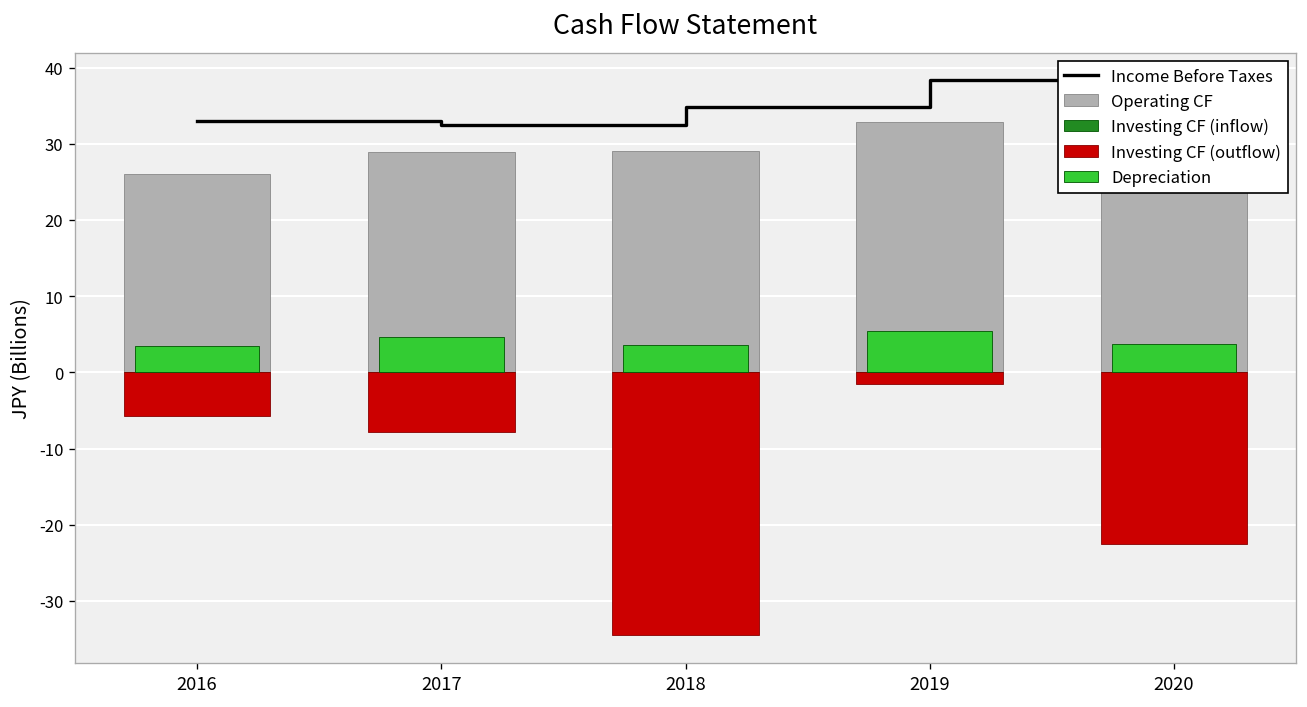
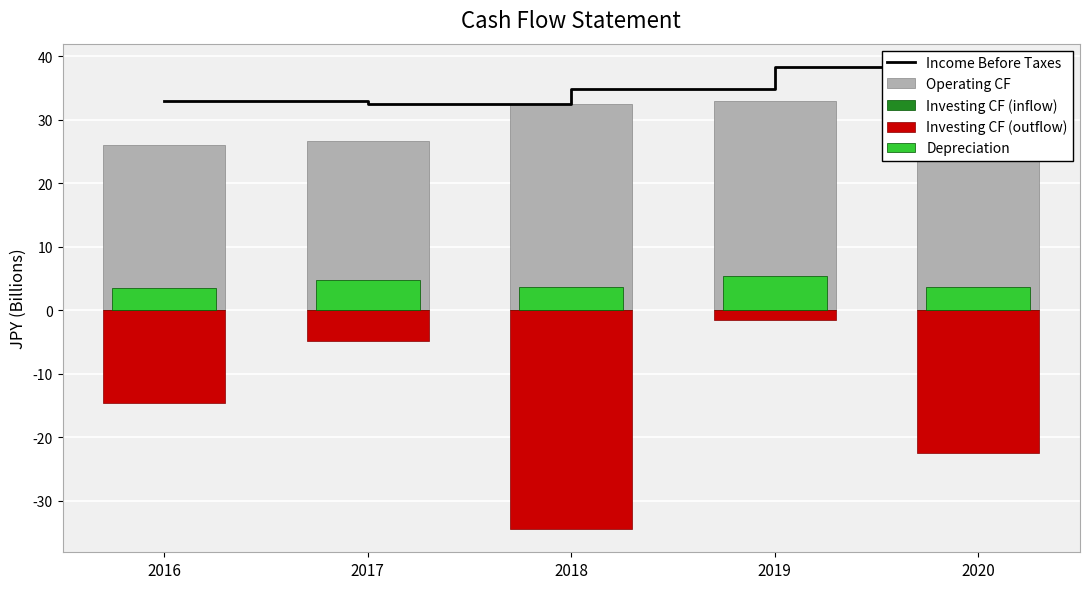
  {
    "Operating CF": {
      "2016": 26,
-     "2017": 29,
-     "2018": 29,
+     "2017": 27,
+     "2018": 33,
      "2019": 33
    },
    "Income Before Taxes": {
      "2016": 33,
      "2017": 32,
      "2018": 35,
      "2019": 38
    },
    "Investing CF (inflow)": {
      "2016": 0,
      "2017": 0,
      "2018": 0,
      "2019": 0,
      "2020": 0
    },
    "Investing CF (outflow)": {
-     "2016": -6,
-     "2017": -8,
+     "2016": -15,
+     "2017": -5,
      "2018": -34,
      "2019": -1,
      "2020": -23
    }
  }
